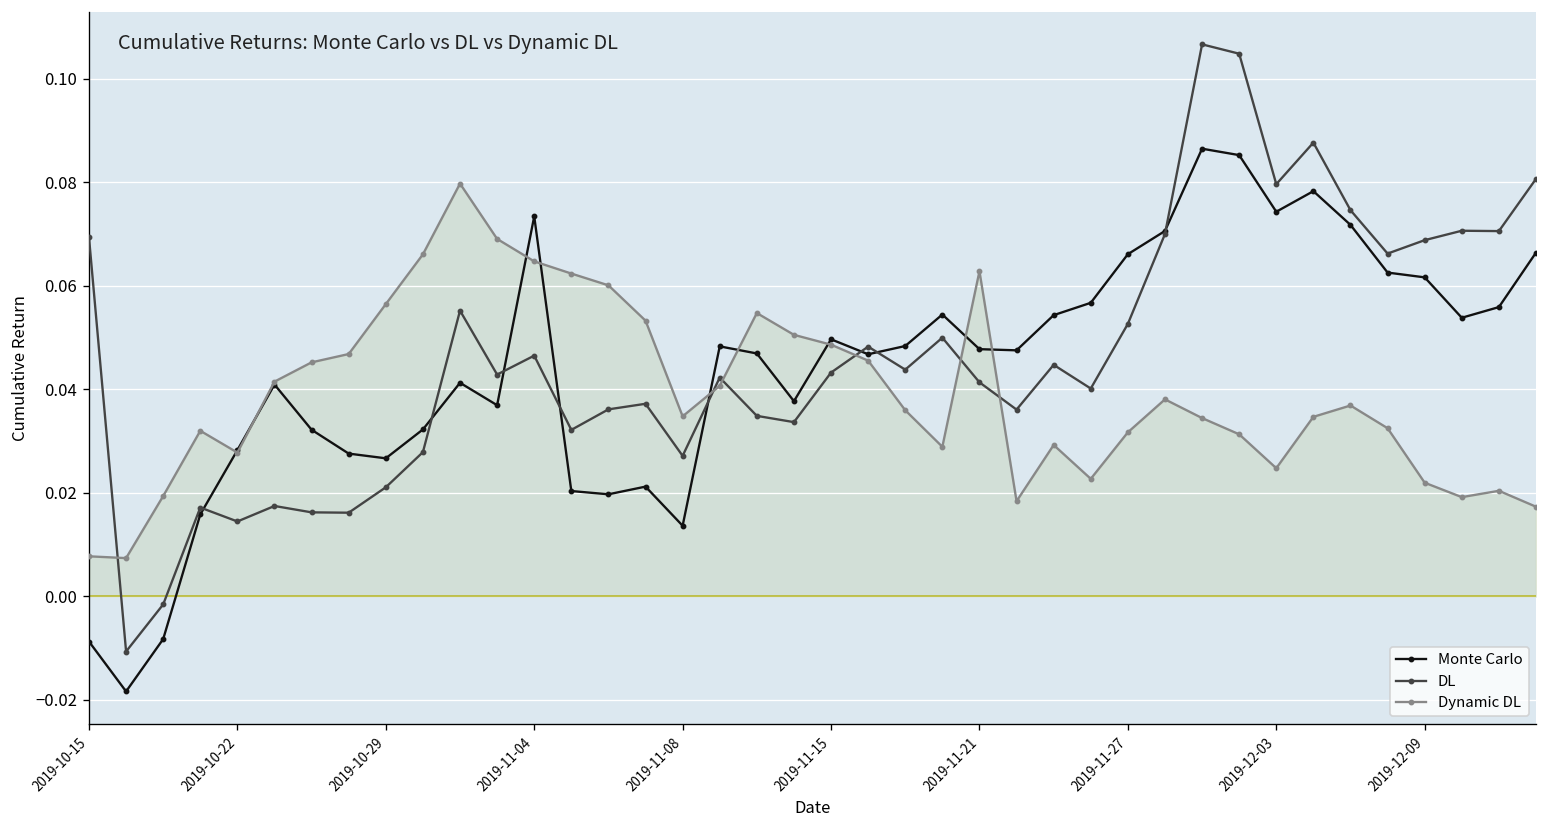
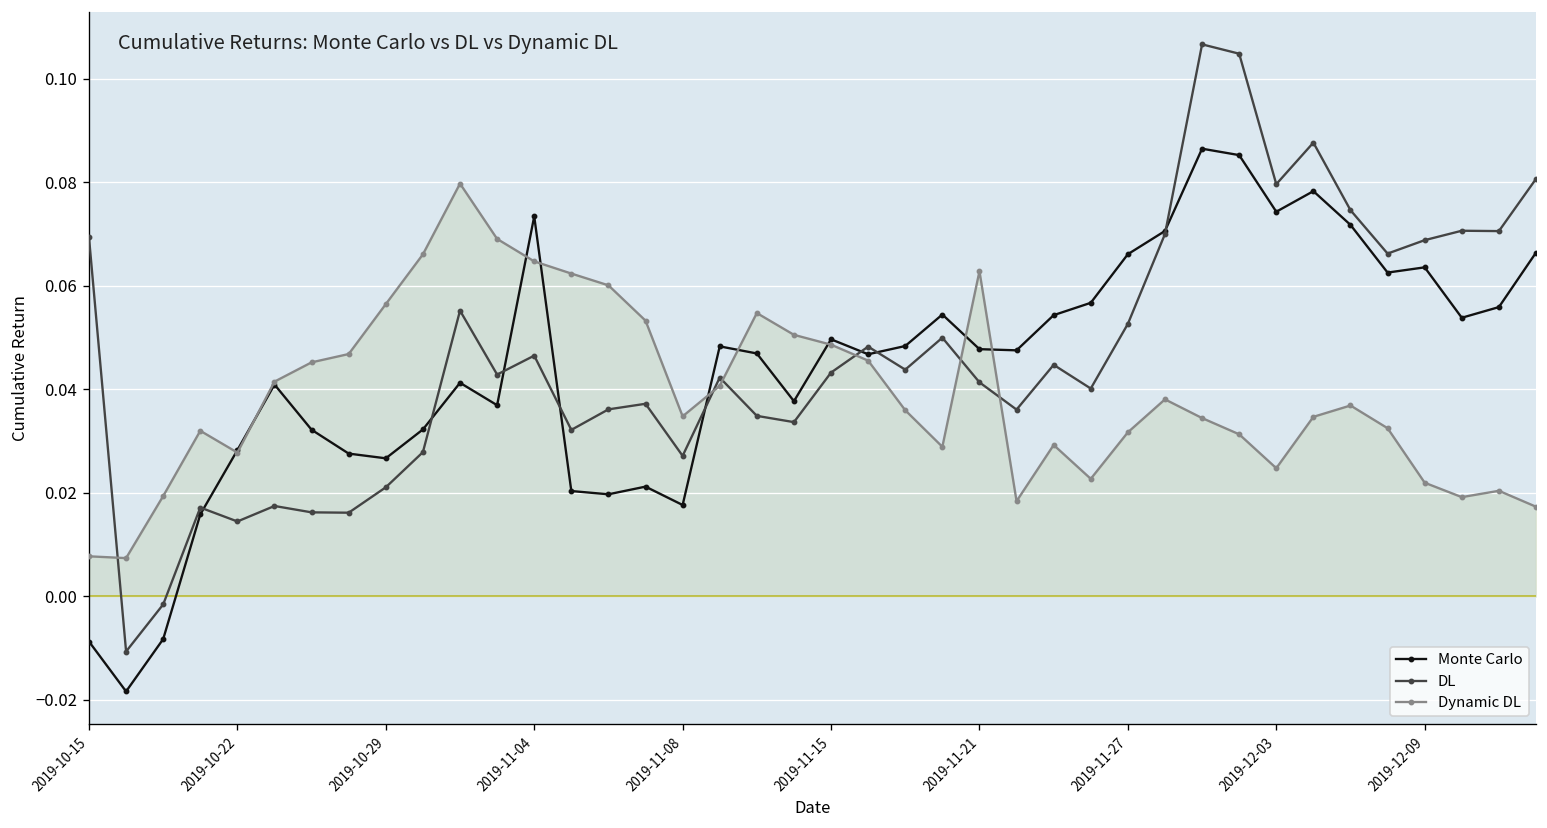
  {
    "Monte Carlo": {
      "2019-10-15": -0.009,
      "2019-10-29": 0.027,
      "2019-11-04": 0.073,
-     "2019-11-08": 0.014,
+     "2019-11-08": 0.018,
      "2019-11-15": 0.050,
      "2019-11-21": 0.048,
      "2019-11-27": 0.066,
      "2019-12-03": 0.074,
-     "2019-12-09": 0.062
+     "2019-12-09": 0.064
    },
    "DL": {
      "2019-10-15": 0.069,
      "2019-10-22": 0.014,
      "2019-10-29": 0.021,
      "2019-11-04": 0.047,
      "2019-11-08": 0.027,
      "2019-11-15": 0.043,
      "2019-11-21": 0.041,
      "2019-11-27": 0.053,
      "2019-12-03": 0.080,
      "2019-12-09": 0.069
    },
    "Dynamic DL": {
      "2019-10-15": 0.008,
      "2019-10-29": 0.056,
      "2019-11-04": 0.065,
      "2019-11-08": 0.035,
      "2019-11-15": 0.049,
      "2019-11-21": 0.063,
      "2019-11-27": 0.032,
      "2019-12-03": 0.025,
      "2019-12-09": 0.022
    }
  }
